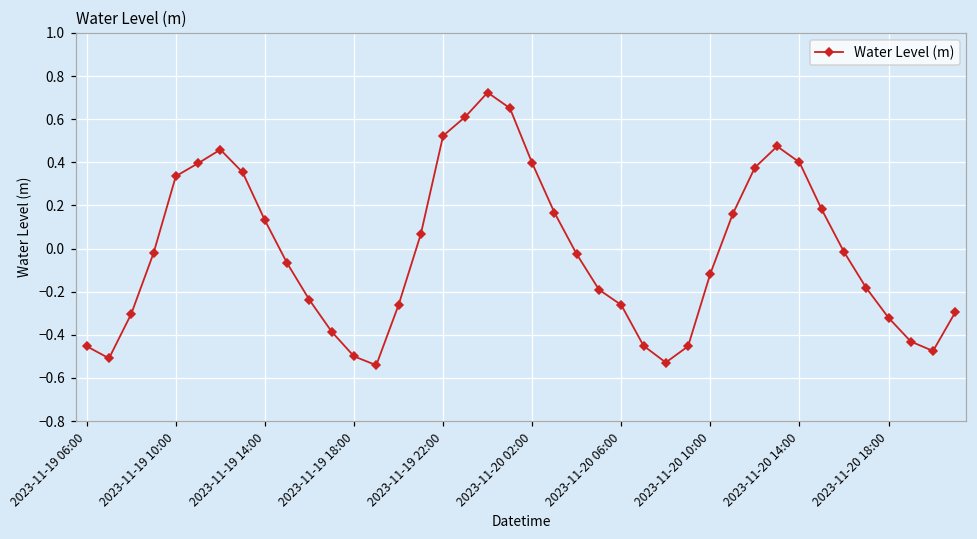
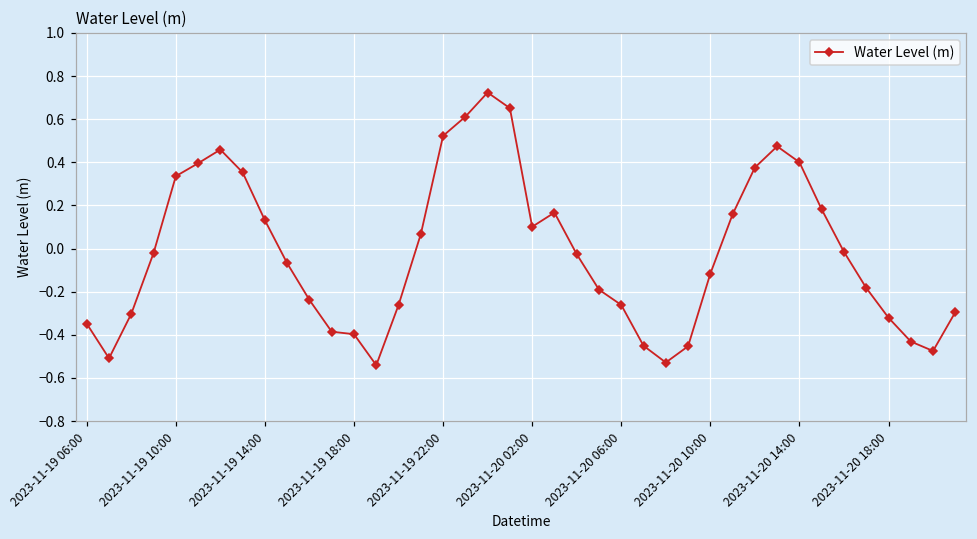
  {
-   "2023-11-19 06:00": -0.45,
+   "2023-11-19 06:00": -0.35,
    "2023-11-19 10:00": 0.34,
    "2023-11-19 14:00": 0.13,
-   "2023-11-19 18:00": -0.50,
+   "2023-11-19 18:00": -0.40,
    "2023-11-19 22:00": 0.52,
-   "2023-11-20 02:00": 0.40,
+   "2023-11-20 02:00": 0.10,
    "2023-11-20 06:00": -0.26,
    "2023-11-20 10:00": -0.12,
    "2023-11-20 14:00": 0.40,
    "2023-11-20 18:00": -0.32
  }
